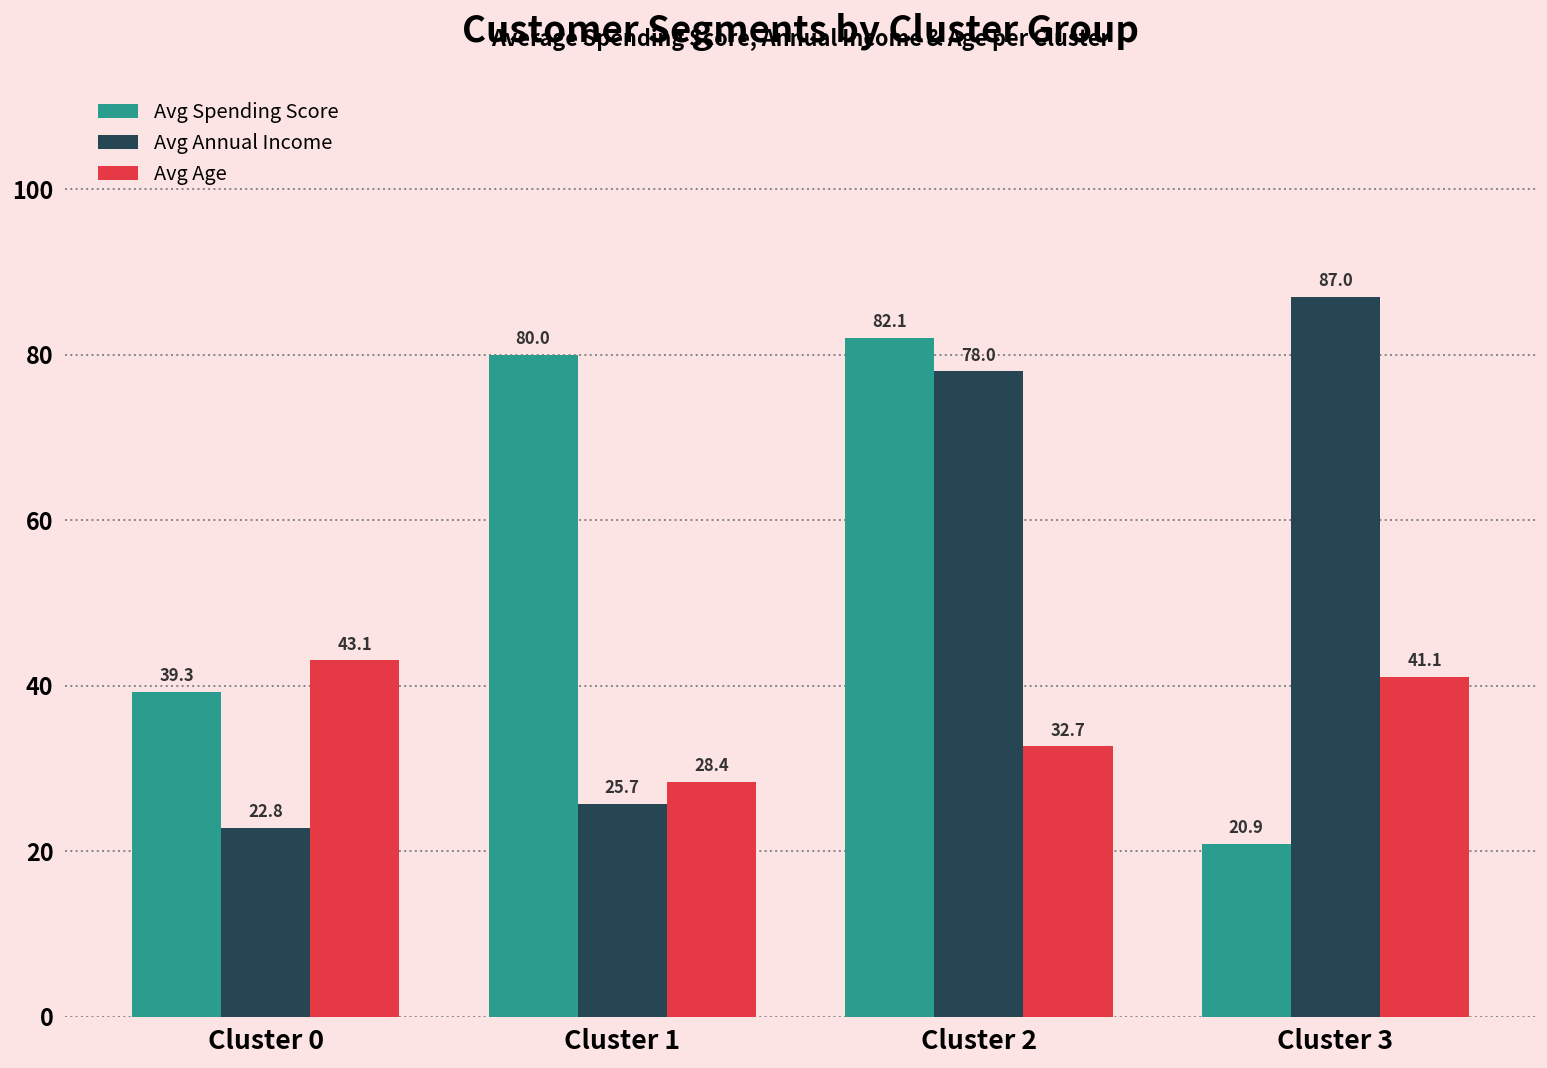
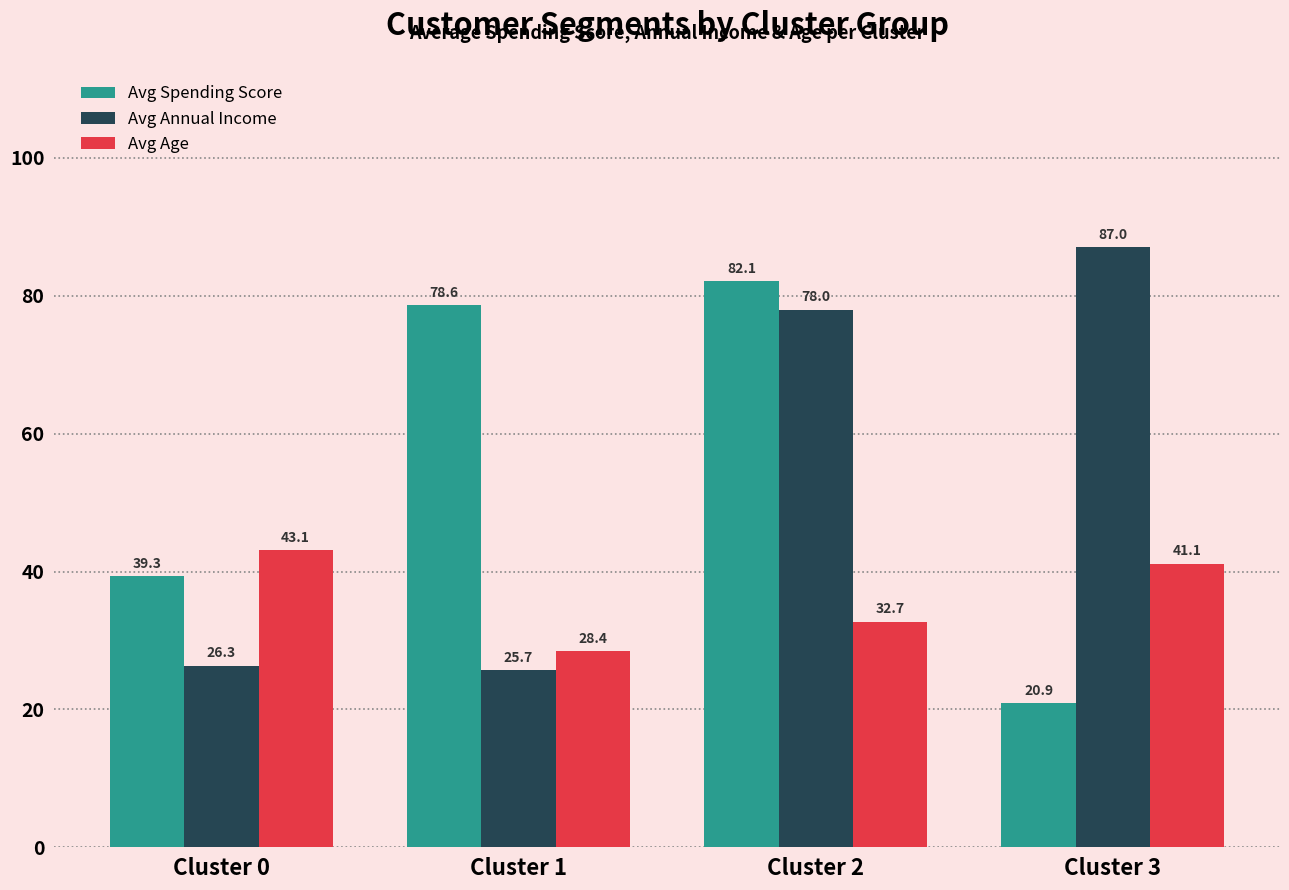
  {
    "Avg Spending Score": {
      "Cluster 0": 39.3,
-     "Cluster 1": 80.0,
+     "Cluster 1": 78.6,
      "Cluster 2": 82.1,
      "Cluster 3": 20.9
    },
    "Avg Annual Income": {
-     "Cluster 0": 22.8,
+     "Cluster 0": 26.3,
      "Cluster 1": 25.7,
      "Cluster 2": 78.0,
      "Cluster 3": 87.0
    },
    "Avg Age": {
      "Cluster 0": 43.1,
      "Cluster 1": 28.4,
      "Cluster 2": 32.7,
      "Cluster 3": 41.1
    }
  }
